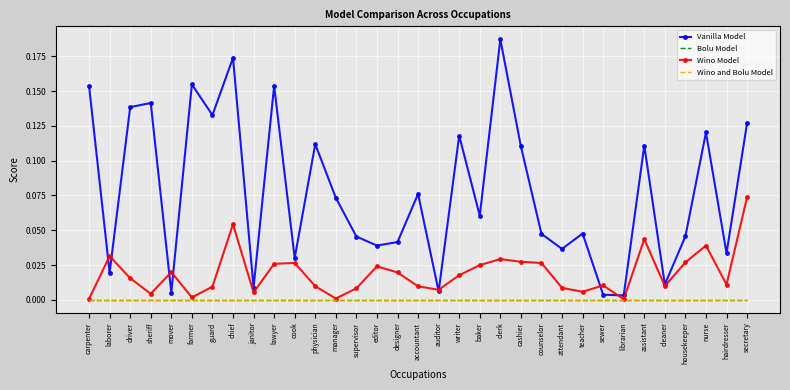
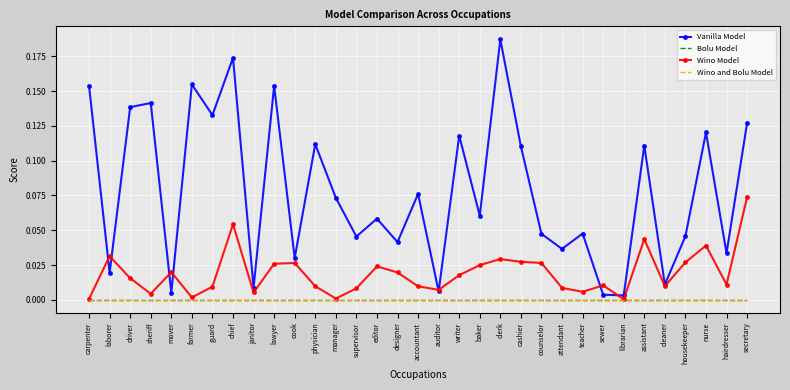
  {
    "Vanilla Model": {
      "carpenter": 0.154,
      "laborer": 0.019,
      "driver": 0.139,
      "sheriff": 0.141,
      "mover": 0.005,
      "farmer": 0.155,
      "guard": 0.133,
      "chief": 0.174,
      "janitor": 0.009,
      "lawyer": 0.154,
      "cook": 0.030,
      "physician": 0.112,
      "manager": 0.073,
      "supervisor": 0.045,
-     "editor": 0.039,
+     "editor": 0.058,
      "designer": 0.041,
      "accountant": 0.076,
      "writer": 0.118,
      "baker": 0.060,
      "clerk": 0.187,
      "cashier": 0.110,
      "counselor": 0.047,
      "attendant": 0.037,
      "teacher": 0.048,
      "sewer": 0.004,
      "librarian": 0.003,
      "assistant": 0.111,
      "housekeeper": 0.046,
      "nurse": 0.120,
      "hairdresser": 0.034,
      "secretary": 0.127
    },
    "Wino and Bolu Model": {
      "laborer": 0.000,
      "driver": 0.000,
      "sheriff": 0.000,
      "mover": 0.000,
      "guard": 0.000,
      "chief": 0.000,
      "janitor": 0.000,
      "lawyer": 0.000,
      "cook": 0.000,
      "physician": 0.000,
      "supervisor": 0.000,
      "editor": 0.000,
      "designer": 0.000,
      "accountant": 0.000,
      "auditor": 0.000,
      "writer": 0.000,
      "baker": 0.000,
      "clerk": 0.000,
      "cashier": 0.000,
      "counselor": 0.000,
      "attendant": 0.000,
      "teacher": 0.000,
      "sewer": 0.000,
      "assistant": 0.000,
      "cleaner": 0.000,
      "housekeeper": 0.000,
      "nurse": 0.000,
      "hairdresser": 0.000,
      "secretary": 0.000
    },
    "Wino Model": {
      "laborer": 0.031,
      "driver": 0.016,
      "sheriff": 0.004,
      "mover": 0.020,
      "guard": 0.009,
      "chief": 0.054,
      "janitor": 0.005,
      "lawyer": 0.026,
      "cook": 0.026,
      "physician": 0.010,
      "supervisor": 0.008,
      "editor": 0.024,
      "designer": 0.020,
      "accountant": 0.010,
      "writer": 0.018,
      "baker": 0.025,
      "clerk": 0.029,
      "cashier": 0.027,
      "counselor": 0.026,
      "attendant": 0.009,
      "teacher": 0.006,
      "sewer": 0.010,
      "assistant": 0.044,
      "housekeeper": 0.027,
      "nurse": 0.039,
      "hairdresser": 0.011,
      "secretary": 0.074
    }
  }
